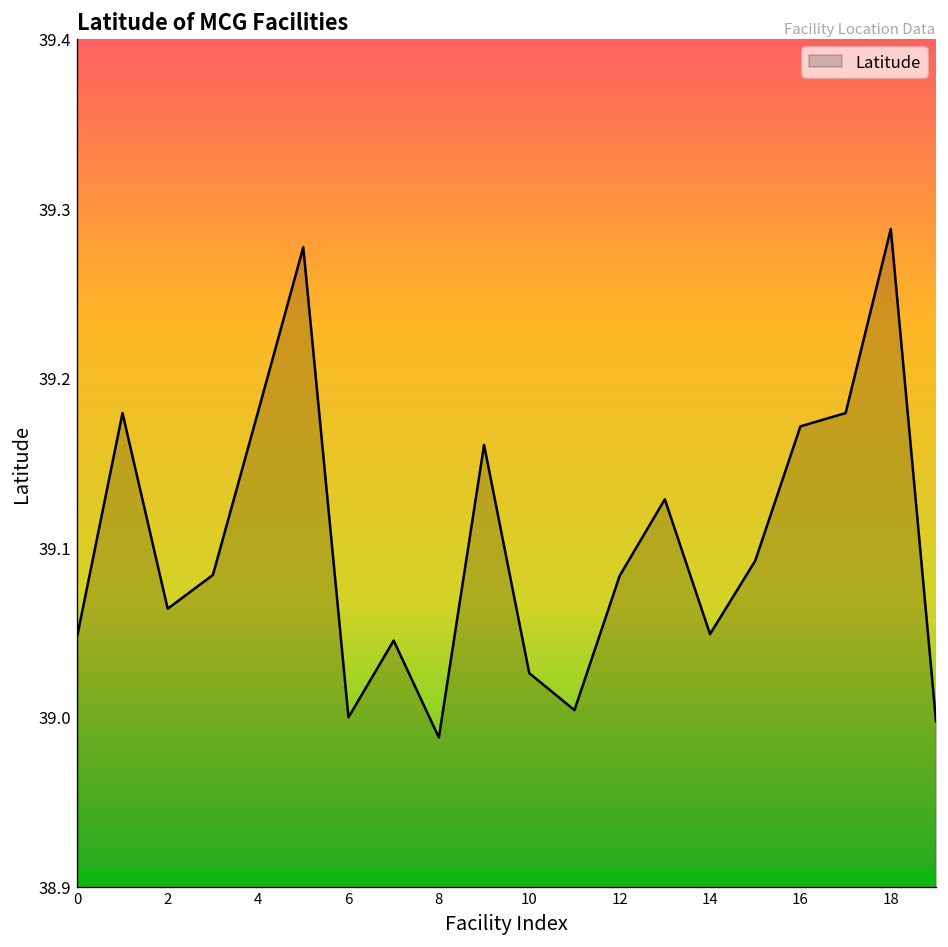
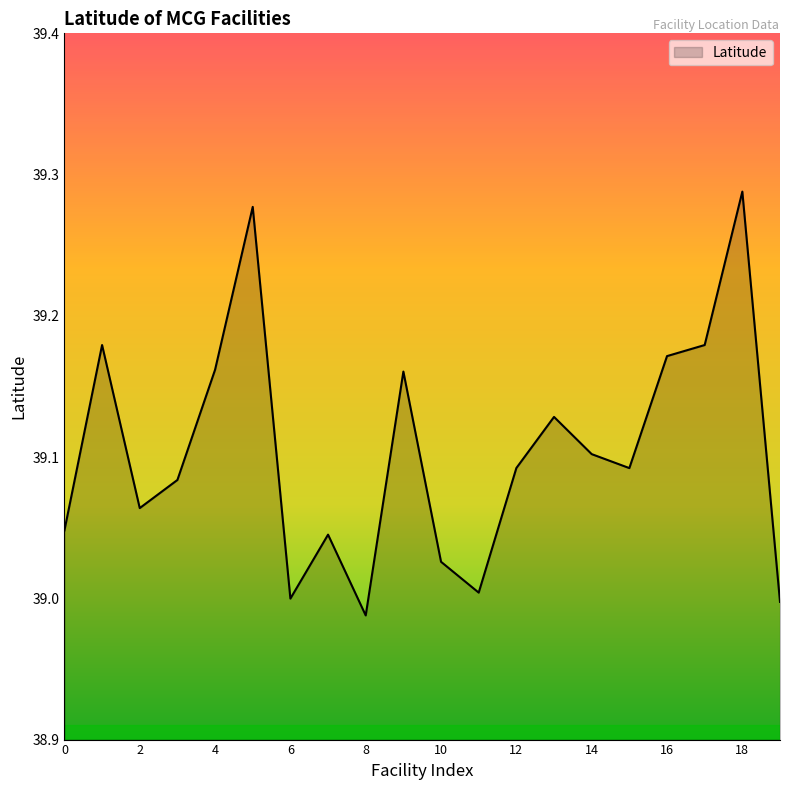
  {
    "0": 39.048,
    "2": 39.064,
-   "4": 39.180,
+   "4": 39.162,
    "6": 39.000,
    "8": 38.988,
    "10": 39.026,
-   "12": 39.083,
-   "14": 39.049,
+   "12": 39.092,
+   "14": 39.102,
    "16": 39.171,
    "18": 39.288
  }
